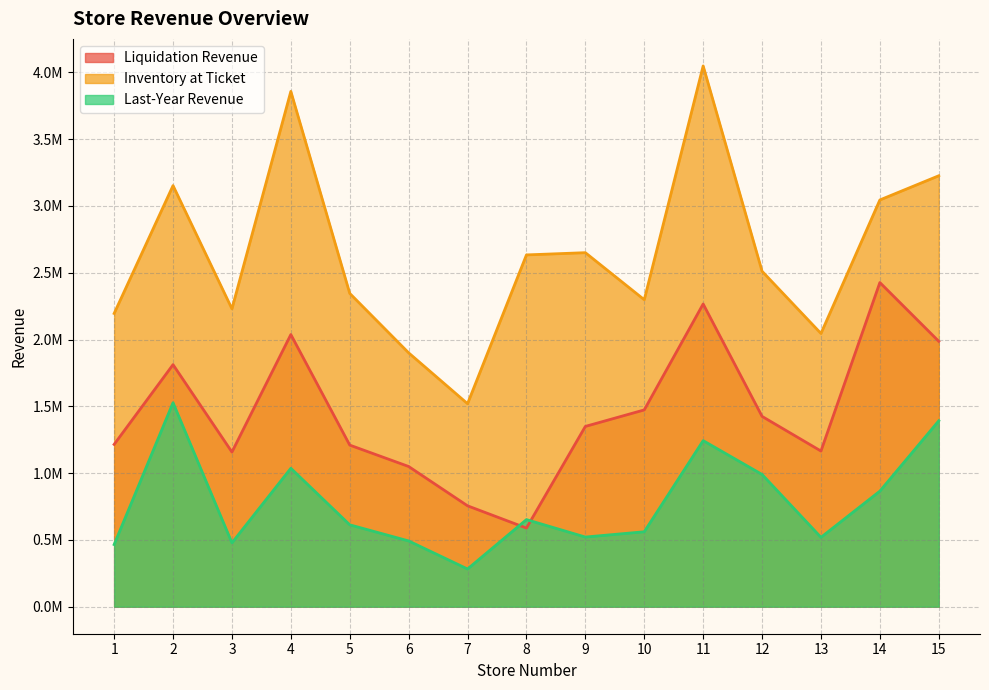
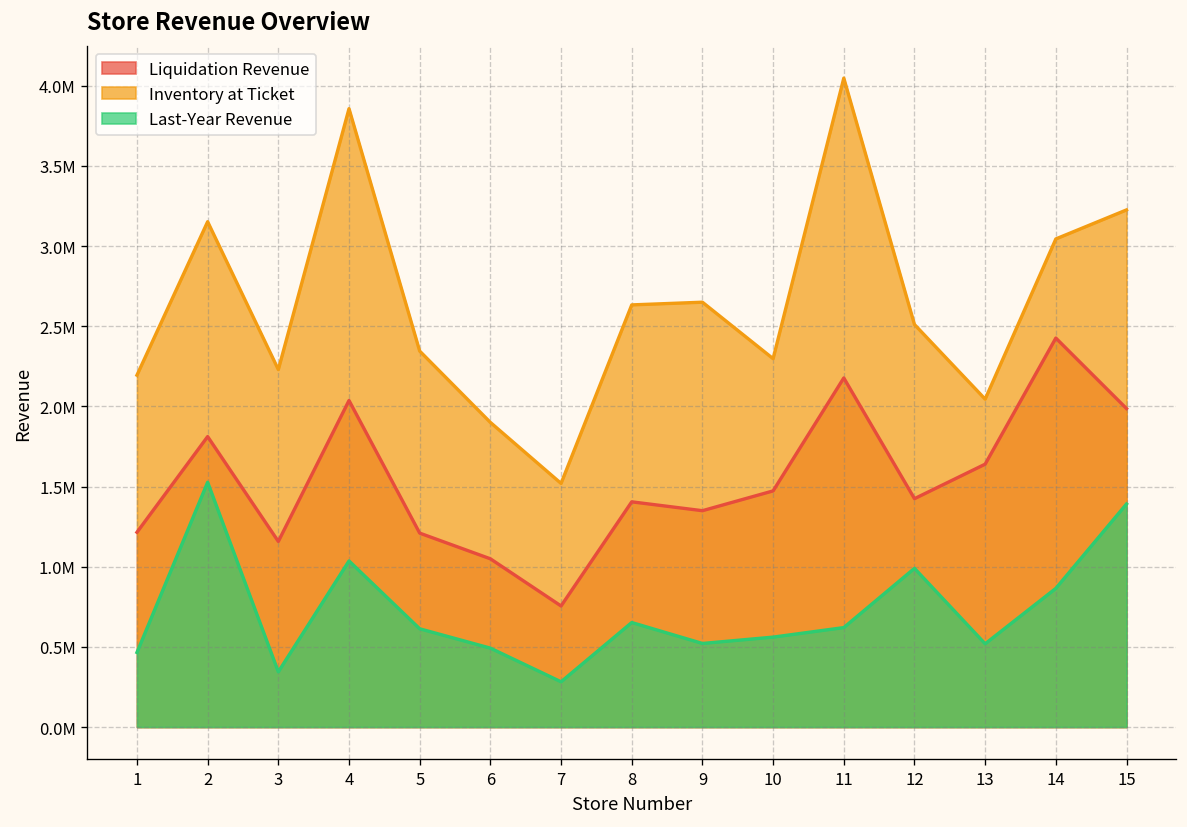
  {
    "Liquidation Revenue": {
      "1": 1210000,
      "2": 1810000,
      "3": 1160000,
      "4": 2040000,
      "5": 1210000,
      "6": 1050000,
      "7": 760000,
-     "8": 590000,
+     "8": 1400000,
      "9": 1350000,
      "10": 1470000,
-     "11": 2270000,
+     "11": 2180000,
      "12": 1420000,
-     "13": 1170000,
+     "13": 1640000,
      "14": 2430000,
      "15": 1990000
    },
    "Inventory at Ticket": {
      "1": 2200000,
      "2": 3150000,
      "3": 2230000,
      "4": 3860000,
      "5": 2350000,
      "6": 1900000,
      "7": 1520000,
      "8": 2630000,
      "9": 2650000,
      "10": 2300000,
      "11": 4050000,
      "12": 2510000,
      "13": 2050000,
      "14": 3040000,
      "15": 3230000
    },
    "Last-Year Revenue": {
      "1": 470000,
      "2": 1530000,
-     "3": 480000,
+     "3": 340000,
      "4": 1040000,
      "5": 610000,
      "6": 490000,
      "7": 280000,
      "8": 650000,
      "9": 520000,
      "10": 560000,
-     "11": 1240000,
+     "11": 620000,
      "12": 990000,
      "13": 520000,
      "14": 870000,
      "15": 1390000
    }
  }
